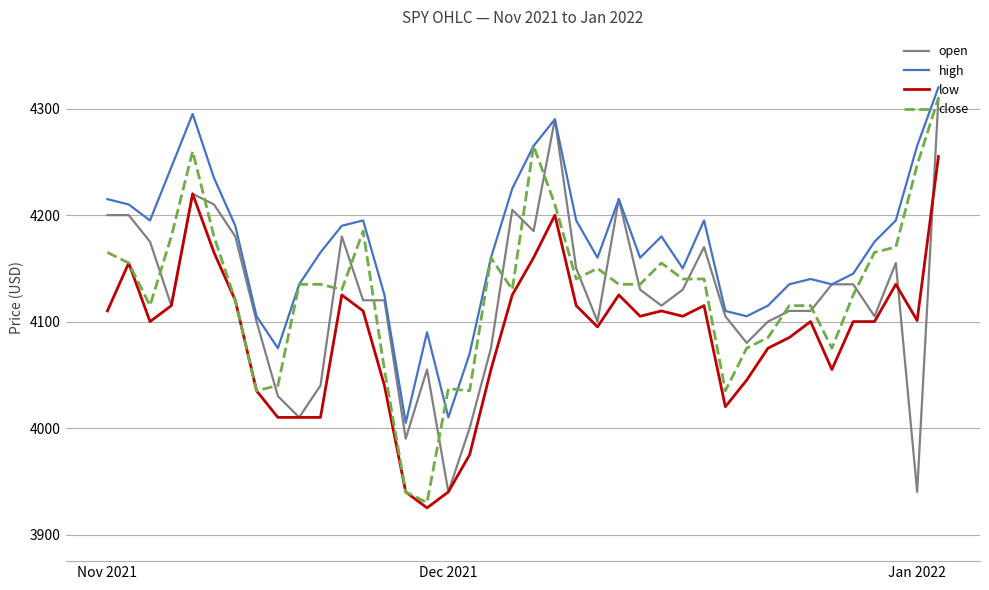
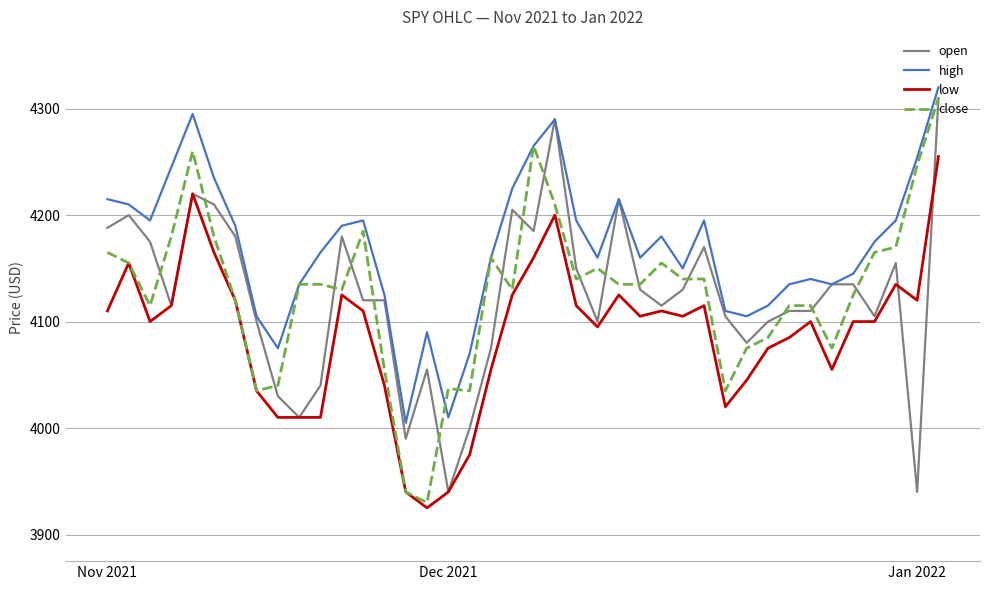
  {
    "open": {
-     "Nov 2021": 4200,
+     "Nov 2021": 4188,
      "Jan 2022": 3940
    },
    "high": {
      "Nov 2021": 4215,
      "Dec 2021": 4010,
-     "Jan 2022": 4265
+     "Jan 2022": 4254
    },
    "low": {
      "Nov 2021": 4110,
-     "Jan 2022": 4101
+     "Jan 2022": 4120
    },
    "close": {
      "Nov 2021": 4165,
      "Dec 2021": 4037,
      "Jan 2022": 4247
    }
  }
